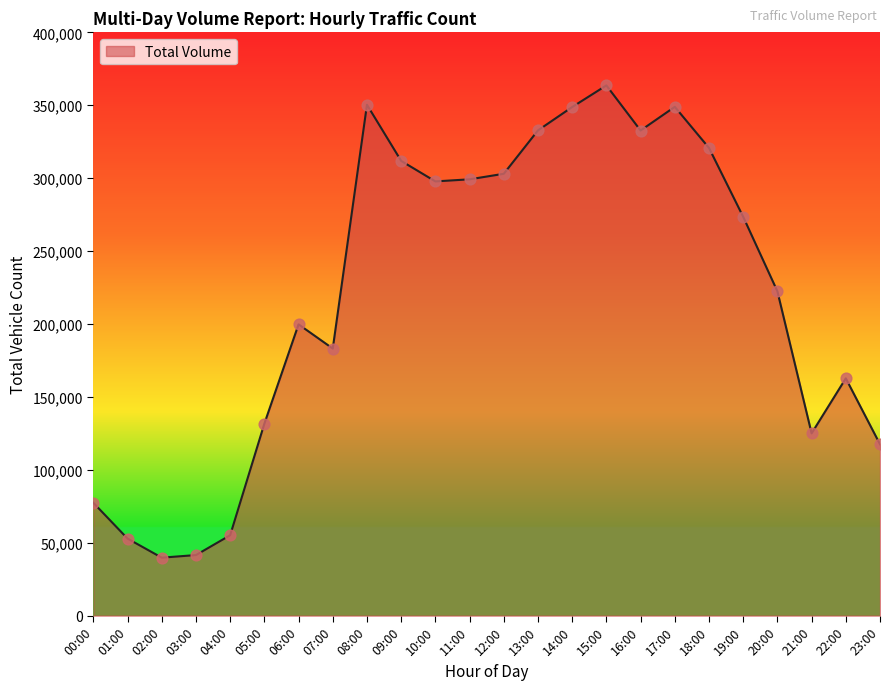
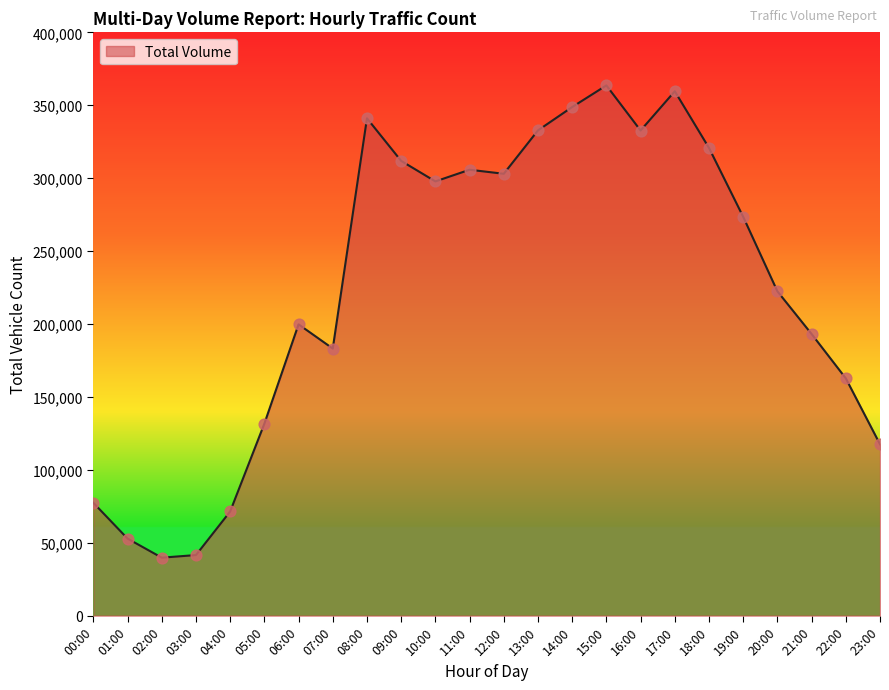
  {
    "00:00": "77,000",
    "01:00": "53,000",
    "02:00": "40,000",
    "03:00": "42,000",
-   "04:00": "55,000",
+   "04:00": "71,000",
    "05:00": "132,000",
    "06:00": "200,000",
    "07:00": "183,000",
-   "08:00": "350,000",
+   "08:00": "341,000",
    "09:00": "312,000",
    "10:00": "298,000",
-   "11:00": "299,000",
+   "11:00": "306,000",
    "12:00": "303,000",
    "13:00": "333,000",
    "14:00": "349,000",
    "15:00": "364,000",
    "16:00": "333,000",
-   "17:00": "349,000",
+   "17:00": "360,000",
    "18:00": "321,000",
    "19:00": "273,000",
    "20:00": "222,000",
-   "21:00": "125,000",
+   "21:00": "193,000",
    "22:00": "163,000",
    "23:00": "118,000"
  }
